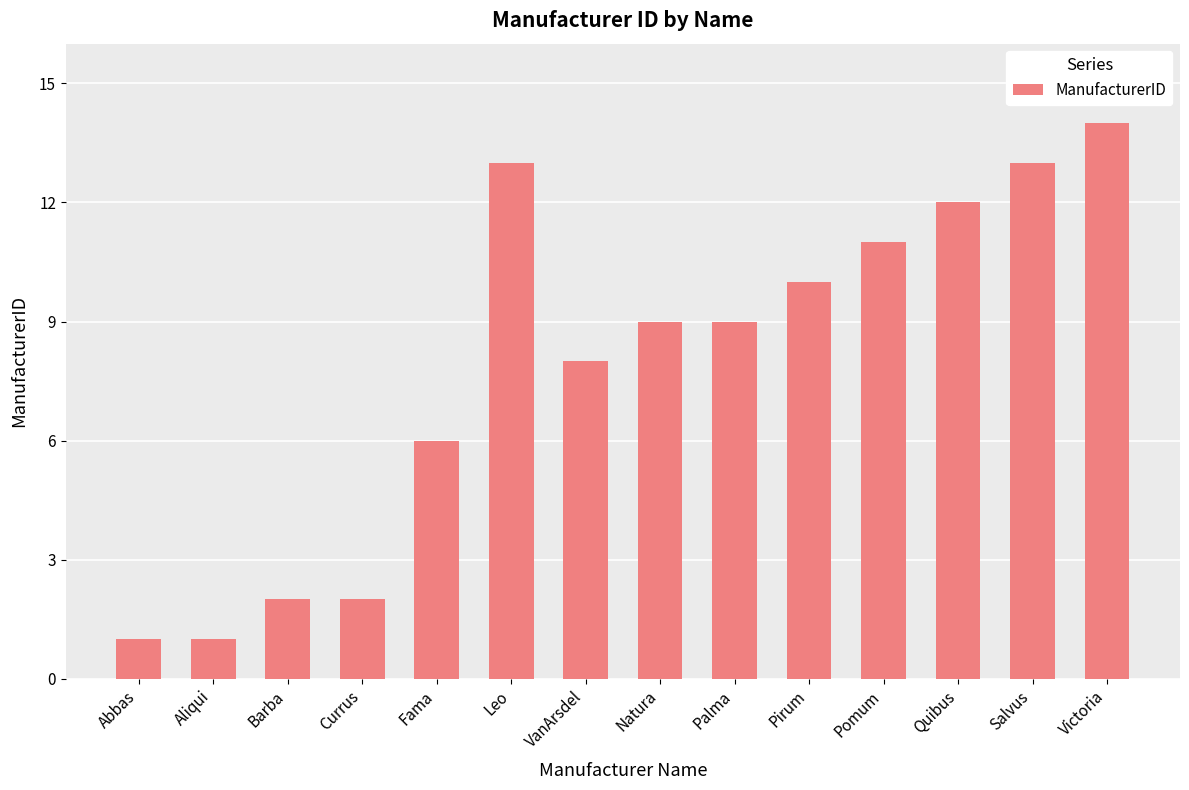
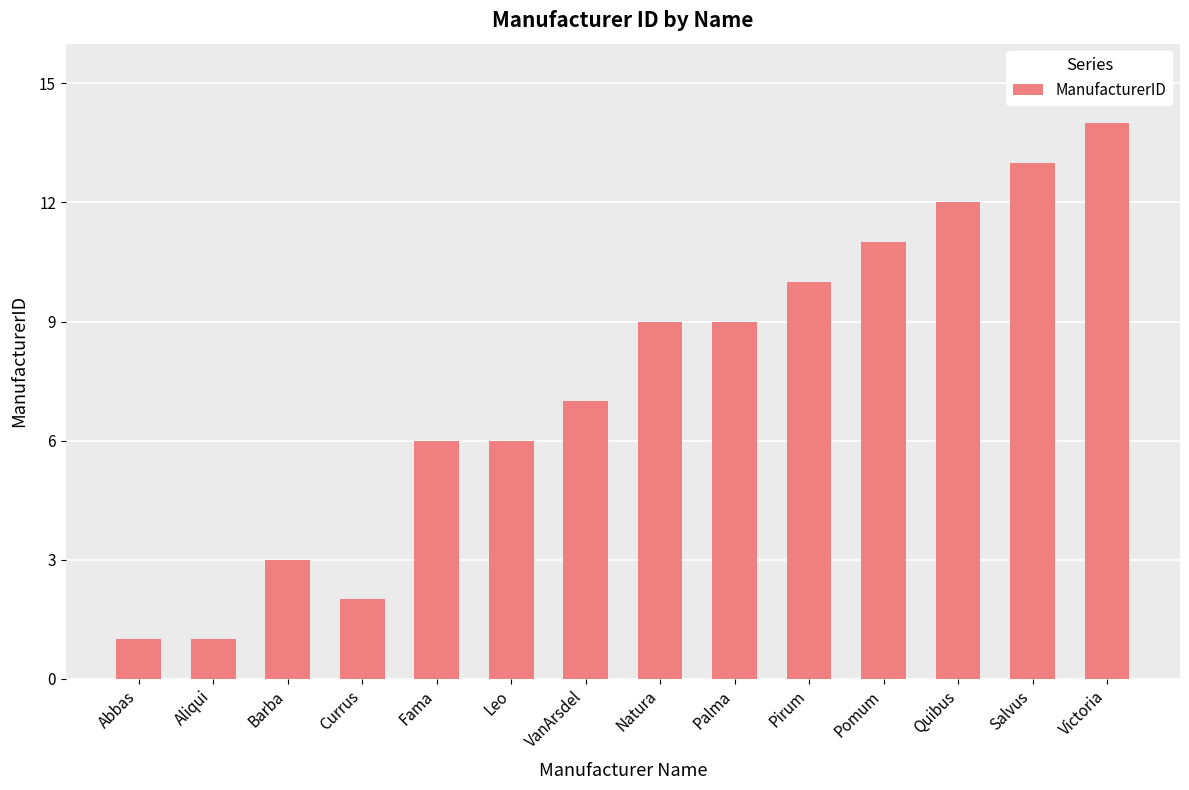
  {
    "Abbas": 1,
    "Aliqui": 1,
-   "Barba": 2,
+   "Barba": 3,
    "Currus": 2,
    "Fama": 6,
-   "Leo": 13,
-   "VanArsdel": 8,
+   "Leo": 6,
+   "VanArsdel": 7,
    "Natura": 9,
    "Palma": 9,
    "Pirum": 10,
    "Pomum": 11,
    "Quibus": 12,
    "Salvus": 13,
    "Victoria": 14
  }
